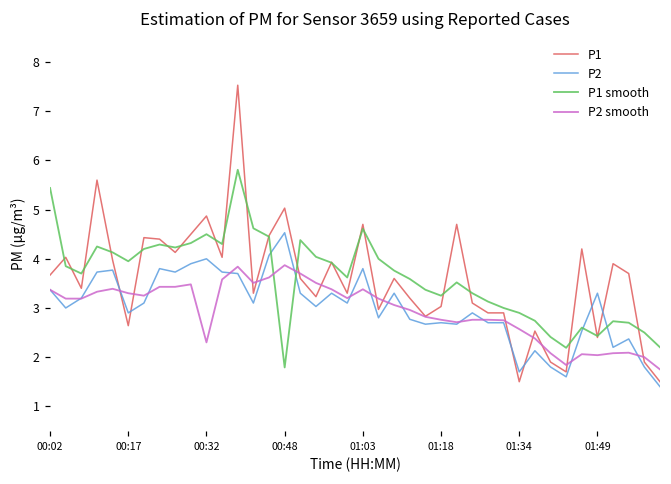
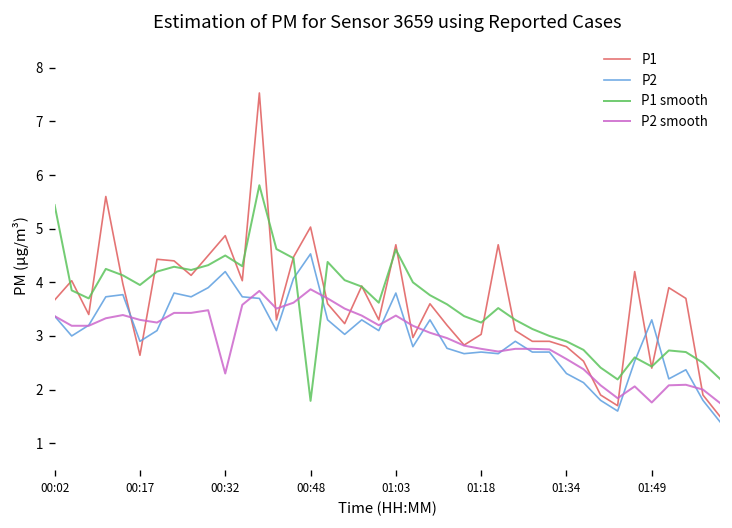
  {
    "P1": {
      "00:02": 3.7,
      "00:17": 2.6,
      "00:32": 4.9,
      "00:48": 5.0,
      "01:03": 4.7,
      "01:18": 3.0,
-     "01:34": 1.5
+     "01:34": 2.8
    },
    "P2": {
      "00:17": 2.9,
-     "00:32": 4.0,
+     "00:32": 4.2,
      "00:48": 4.5,
      "01:03": 3.8,
      "01:18": 2.7,
-     "01:34": 1.7,
+     "01:34": 2.3,
      "01:49": 3.3
    },
    "P1 smooth": {
      "00:02": 5.4,
      "00:17": 4.0,
      "00:32": 4.5,
      "00:48": 1.8,
      "01:03": 4.6,
      "01:18": 3.3,
      "01:34": 2.9
    },
    "P2 smooth": {
      "00:17": 3.3,
      "00:32": 2.3,
      "00:48": 3.9,
      "01:03": 3.4,
      "01:18": 2.8,
      "01:34": 2.6,
-     "01:49": 2.0
+     "01:49": 1.8
    }
  }
